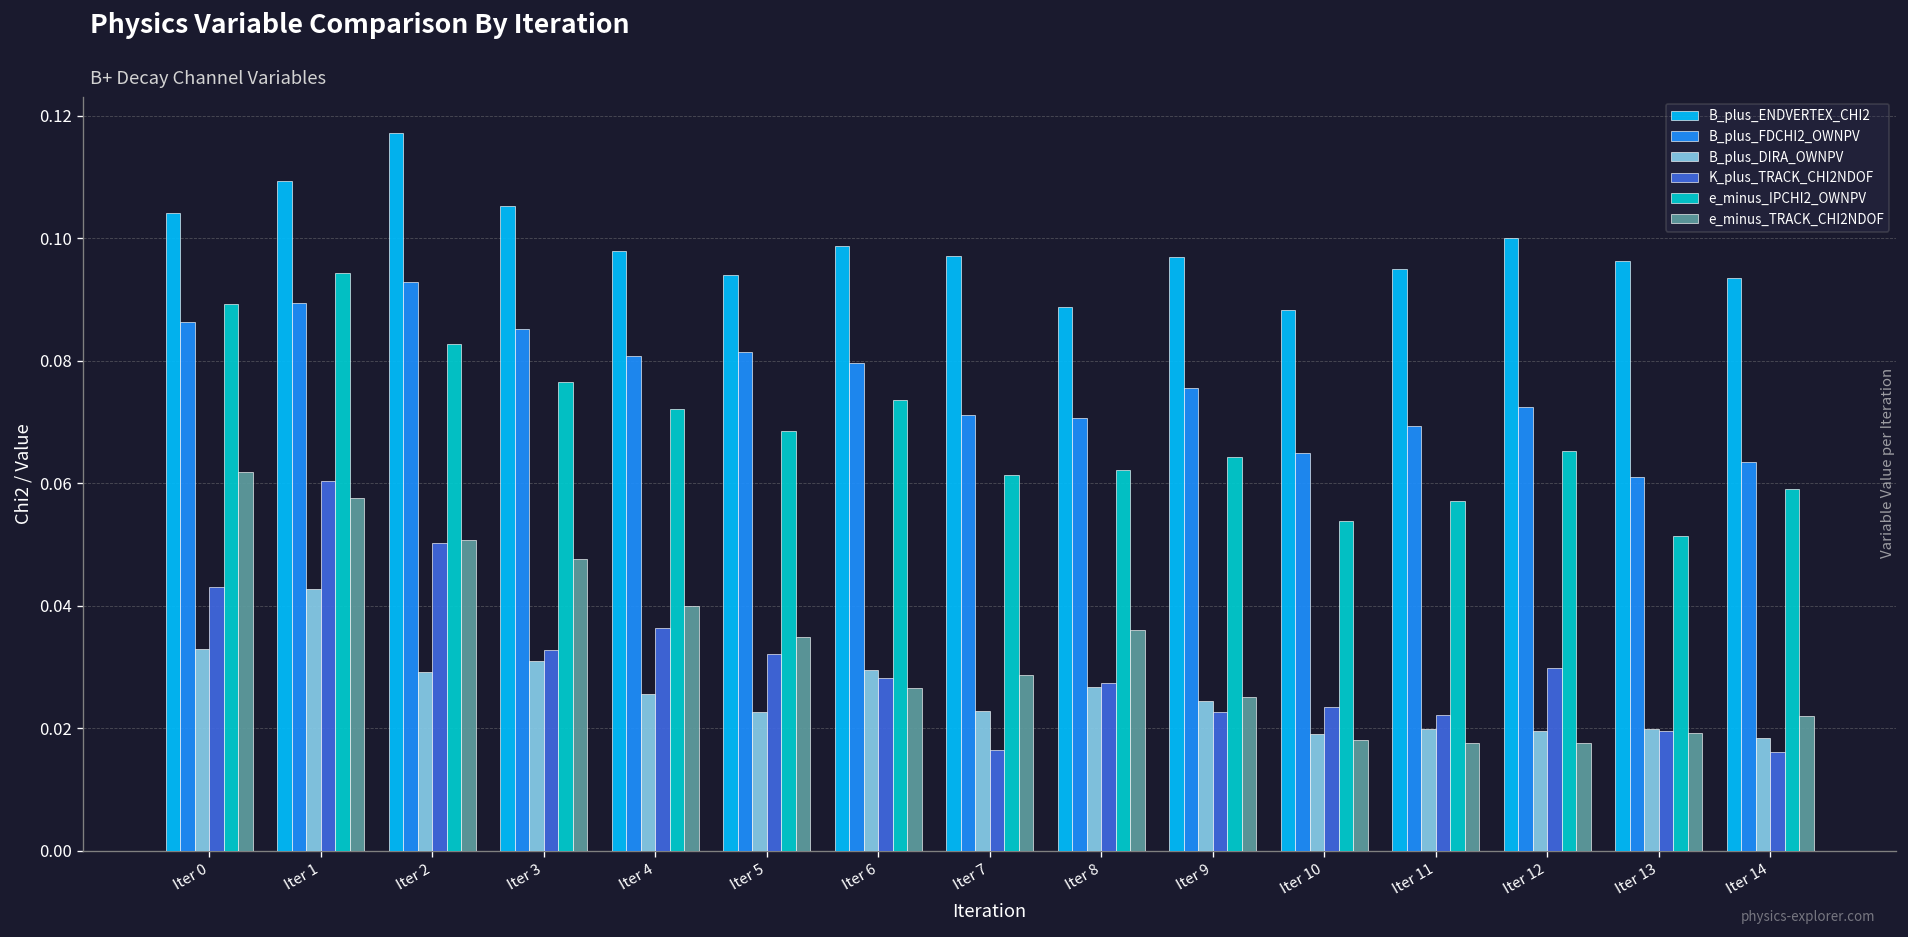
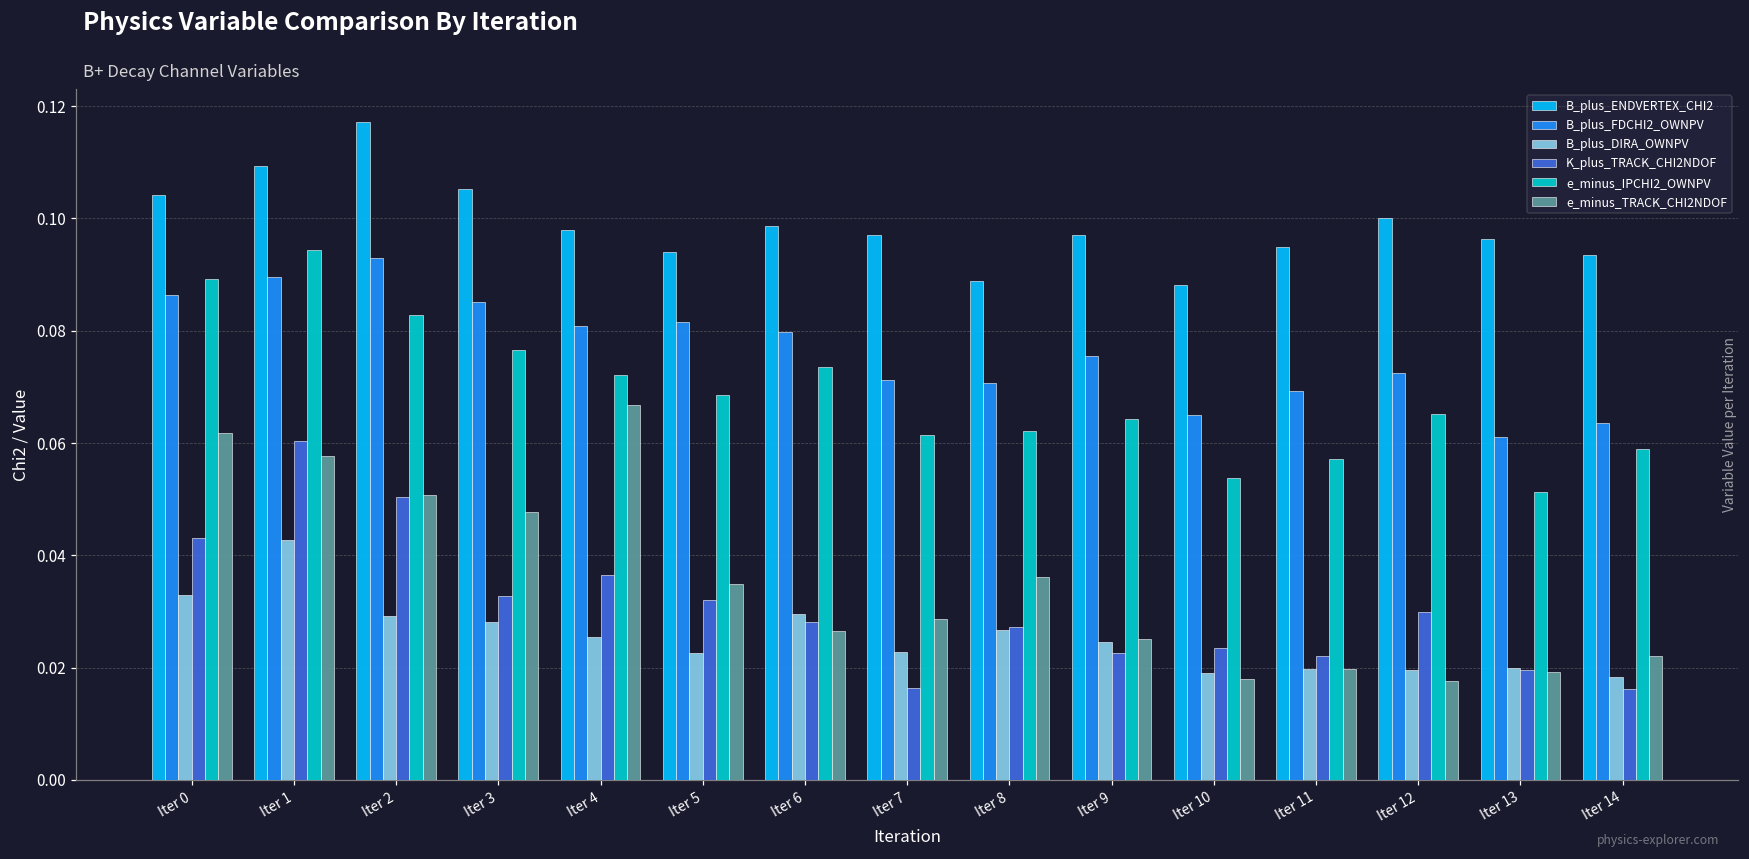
  {
    "B_plus_DIRA_OWNPV": {
      "Iter 0": 0.033,
      "Iter 1": 0.043,
      "Iter 2": 0.029,
-     "Iter 3": 0.031,
+     "Iter 3": 0.028,
      "Iter 4": 0.026,
      "Iter 5": 0.023,
      "Iter 6": 0.030,
      "Iter 7": 0.023,
      "Iter 8": 0.027,
      "Iter 9": 0.025,
      "Iter 10": 0.019,
      "Iter 11": 0.020,
      "Iter 12": 0.020,
      "Iter 13": 0.020,
      "Iter 14": 0.018
    },
    "K_plus_TRACK_CHI2NDOF": {
      "Iter 0": 0.043,
      "Iter 1": 0.060,
      "Iter 2": 0.050,
      "Iter 3": 0.033,
      "Iter 4": 0.036,
      "Iter 5": 0.032,
      "Iter 6": 0.028,
      "Iter 7": 0.016,
      "Iter 8": 0.027,
      "Iter 9": 0.023,
      "Iter 10": 0.024,
      "Iter 11": 0.022,
      "Iter 12": 0.030,
      "Iter 13": 0.020,
      "Iter 14": 0.016
    },
    "e_minus_TRACK_CHI2NDOF": {
      "Iter 0": 0.062,
      "Iter 1": 0.058,
      "Iter 2": 0.051,
      "Iter 3": 0.048,
-     "Iter 4": 0.040,
+     "Iter 4": 0.067,
      "Iter 5": 0.035,
      "Iter 6": 0.027,
      "Iter 7": 0.029,
      "Iter 8": 0.036,
      "Iter 9": 0.025,
      "Iter 10": 0.018,
-     "Iter 11": 0.018,
+     "Iter 11": 0.020,
      "Iter 12": 0.018,
      "Iter 13": 0.019,
      "Iter 14": 0.022
    }
  }
